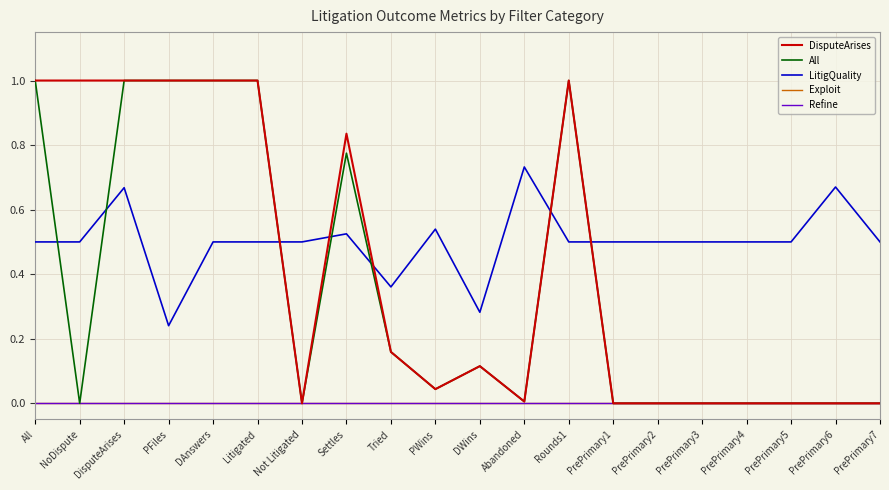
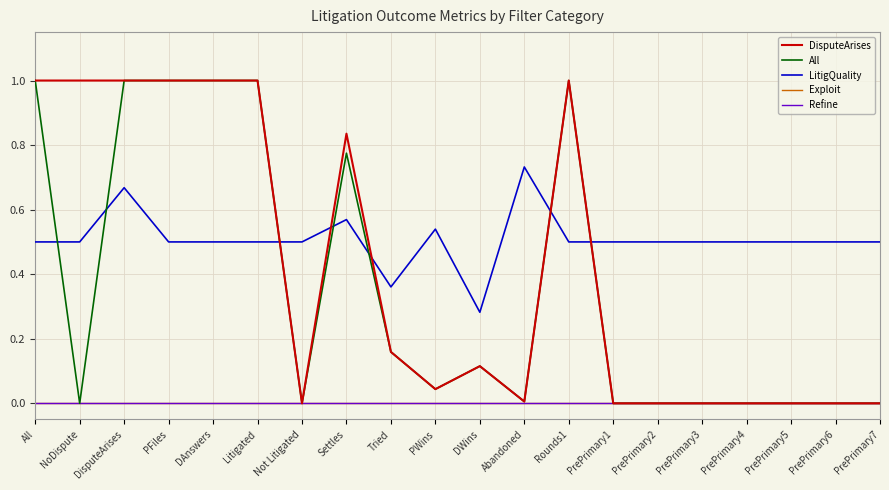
  {
    "DisputeArises": {
      "NoDispute": 1.00,
      "Settles": 0.84
    },
    "All": {
      "Settles": 0.77
    },
    "LitigQuality": {
      "All": 0.50,
      "NoDispute": 0.50,
      "DisputeArises": 0.67,
-     "PFiles": 0.24,
+     "PFiles": 0.50,
      "DAnswers": 0.50,
      "Litigated": 0.50,
      "Not Litigated": 0.50,
-     "Settles": 0.53,
+     "Settles": 0.57,
      "Tried": 0.36,
      "PWins": 0.54,
      "DWins": 0.28,
      "Abandoned": 0.73,
      "Rounds1": 0.50,
      "PrePrimary1": 0.50,
      "PrePrimary2": 0.50,
      "PrePrimary3": 0.50,
      "PrePrimary4": 0.50,
      "PrePrimary5": 0.50,
-     "PrePrimary6": 0.67,
+     "PrePrimary6": 0.50,
      "PrePrimary7": 0.50
    },
    "Refine": {
      "All": 0.00,
      "DisputeArises": 0.00,
      "PFiles": 0.00,
      "DAnswers": 0.00,
      "Litigated": 0.00,
      "Settles": 0.00,
      "Tried": 0.00,
      "PWins": 0.00,
      "DWins": 0.00,
      "Rounds1": 0.00
    }
  }
